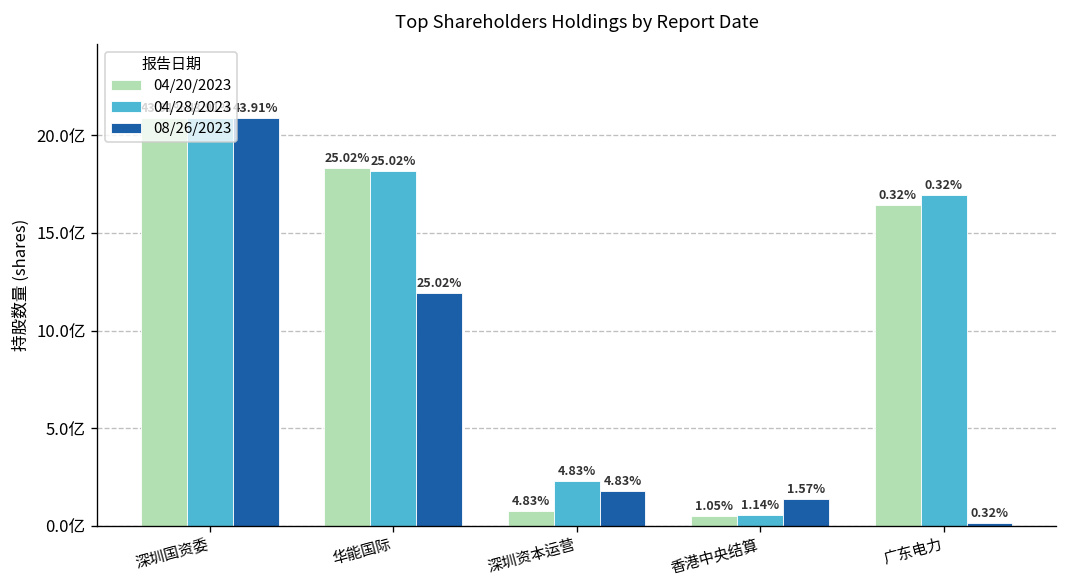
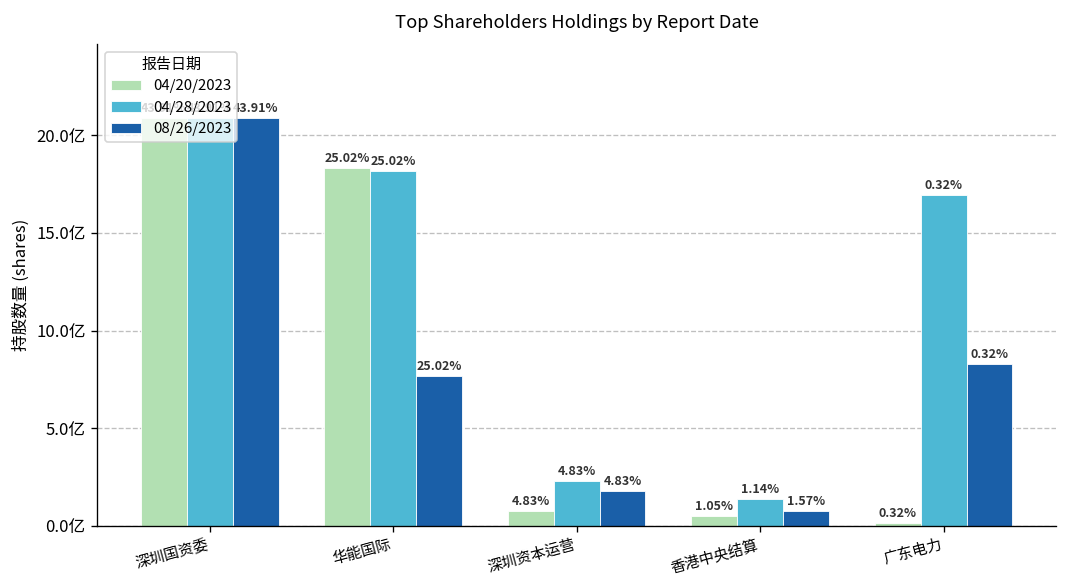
  {
    "04/20/2023": {
-     "广东电力": "16.4亿"
+     "广东电力": "0.2亿"
    },
    "04/28/2023": {
-     "香港中央结算": "0.5亿"
+     "香港中央结算": "1.4亿"
    },
    "08/26/2023": {
-     "华能国际": "11.9亿",
-     "香港中央结算": "1.4亿",
-     "广东电力": "0.2亿"
+     "华能国际": "7.7亿",
+     "香港中央结算": "0.7亿",
+     "广东电力": "8.3亿"
    }
  }
